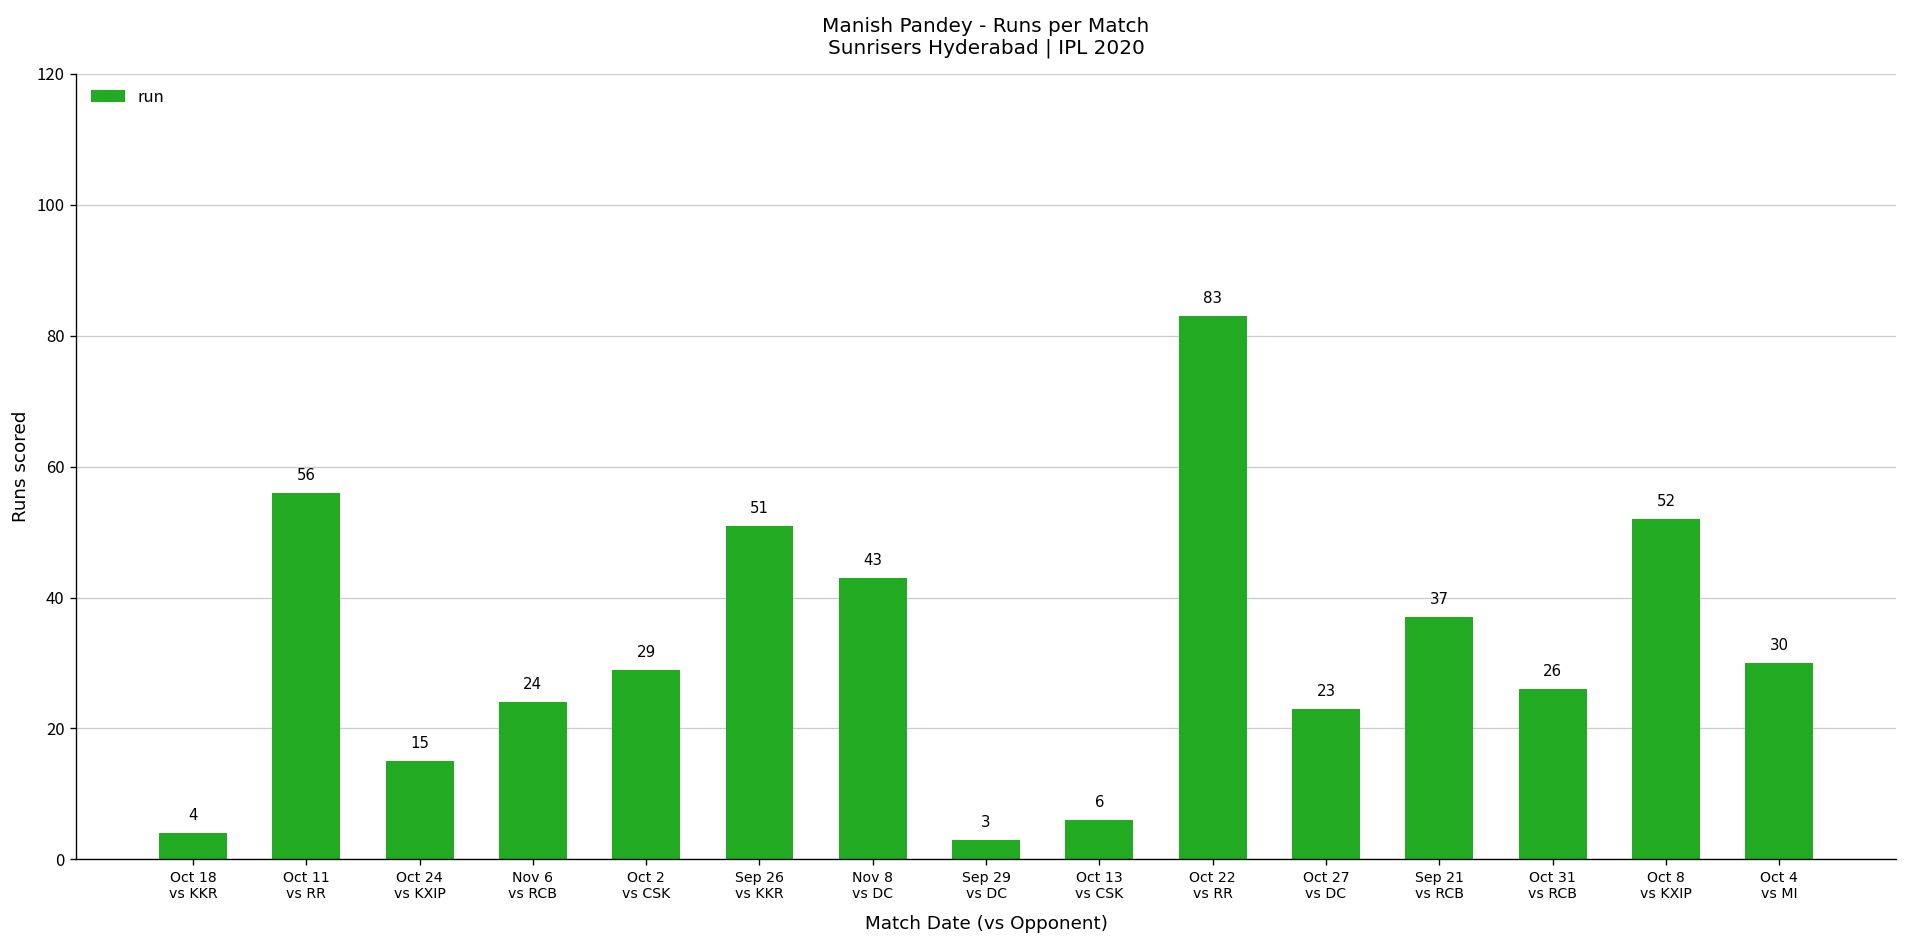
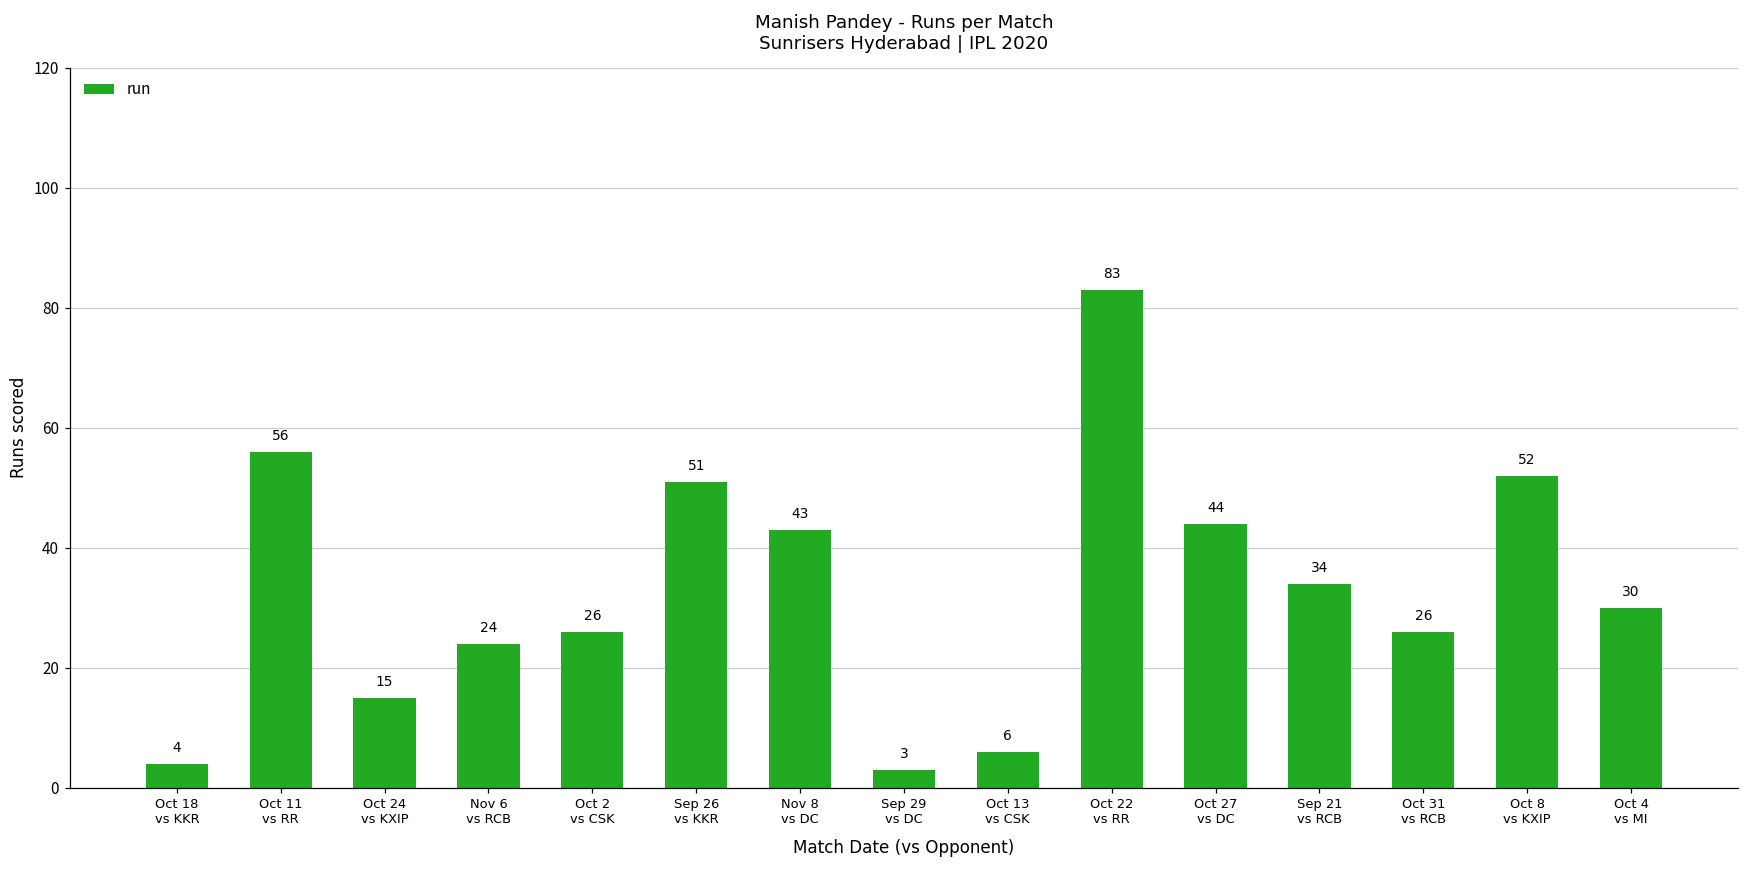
  {
    "Oct 18 vs KKR": 4,
    "Oct 11 vs RR": 56,
    "Oct 24 vs KXIP": 15,
    "Nov 6 vs RCB": 24,
-   "Oct 2 vs CSK": 29,
+   "Oct 2 vs CSK": 26,
    "Sep 26 vs KKR": 51,
    "Nov 8 vs DC": 43,
    "Sep 29 vs DC": 3,
    "Oct 13 vs CSK": 6,
    "Oct 22 vs RR": 83,
-   "Oct 27 vs DC": 23,
-   "Sep 21 vs RCB": 37,
+   "Oct 27 vs DC": 44,
+   "Sep 21 vs RCB": 34,
    "Oct 31 vs RCB": 26,
    "Oct 8 vs KXIP": 52,
    "Oct 4 vs MI": 30
  }
